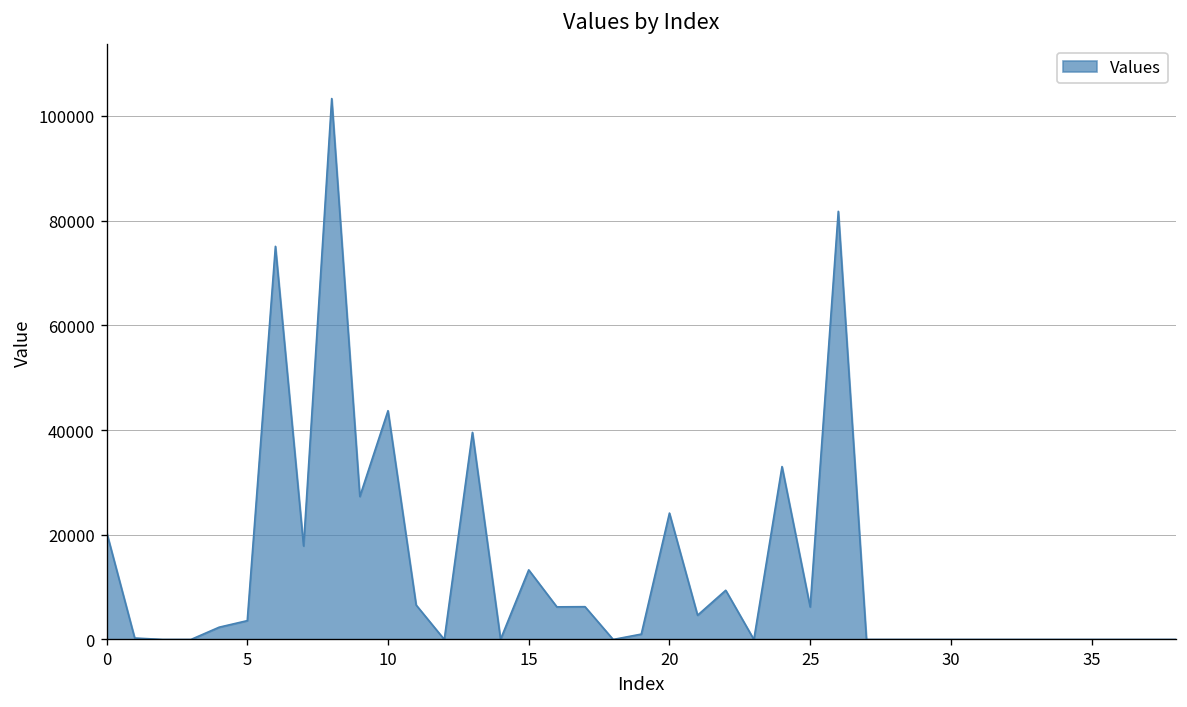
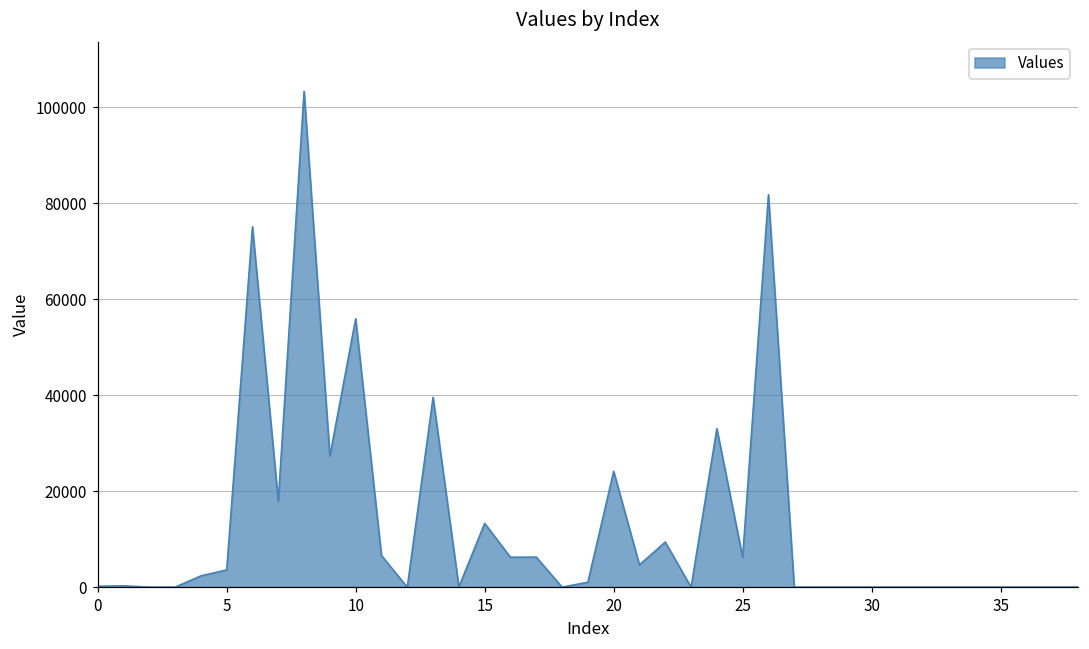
  {
-   "0": 21000,
+   "0": 0,
    "5": 4000,
-   "10": 44000,
+   "10": 56000,
    "15": 13000,
    "20": 24000,
    "25": 6000,
    "30": 0,
    "35": 0
  }
